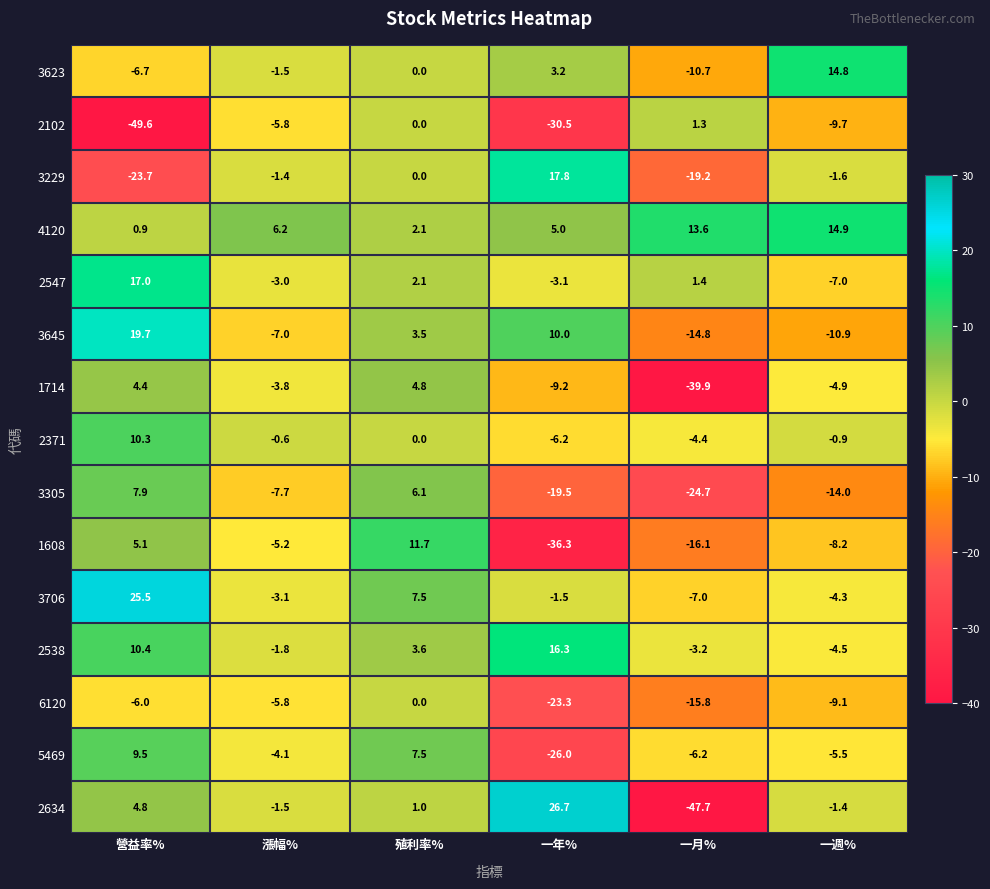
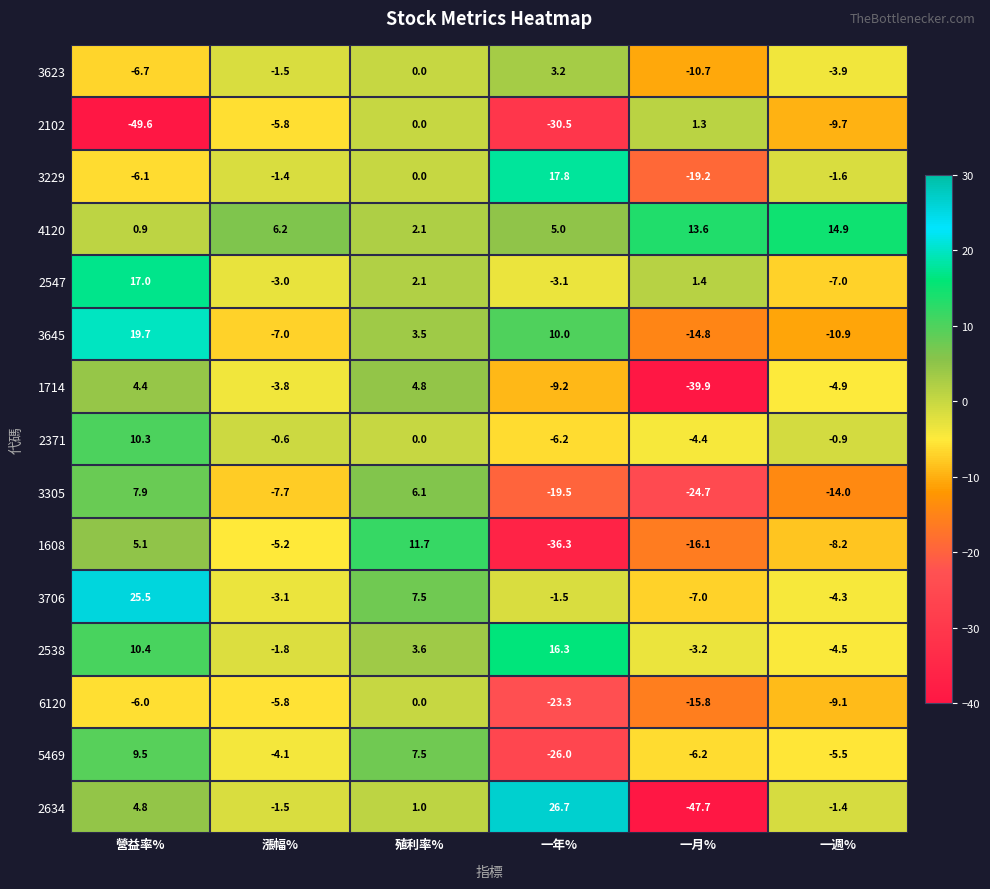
  {
    "3623": {
      "營益率%": -6.7,
      "漲幅%": -1.5,
      "殖利率%": 0.0,
      "一年%": 3.2,
      "一月%": -10.7,
-     "一週%": 14.8
+     "一週%": -3.9
    },
    "2102": {
      "營益率%": -49.6,
      "漲幅%": -5.8,
      "殖利率%": 0.0,
      "一年%": -30.5,
      "一月%": 1.3,
      "一週%": -9.7
    },
    "3229": {
-     "營益率%": -23.7,
+     "營益率%": -6.1,
      "漲幅%": -1.4,
      "殖利率%": 0.0,
      "一年%": 17.8,
      "一月%": -19.2,
      "一週%": -1.6
    },
    "4120": {
      "營益率%": 0.9,
      "漲幅%": 6.2,
      "殖利率%": 2.1,
      "一年%": 5.0,
      "一月%": 13.6,
      "一週%": 14.9
    },
    "2547": {
      "營益率%": 17.0,
      "漲幅%": -3.0,
      "殖利率%": 2.1,
      "一年%": -3.1,
      "一月%": 1.4,
      "一週%": -7.0
    },
    "3645": {
      "營益率%": 19.7,
      "漲幅%": -7.0,
      "殖利率%": 3.5,
      "一年%": 10.0,
      "一月%": -14.8,
      "一週%": -10.9
    },
    "1714": {
      "營益率%": 4.4,
      "漲幅%": -3.8,
      "殖利率%": 4.8,
      "一年%": -9.2,
      "一月%": -39.9,
      "一週%": -4.9
    },
    "2371": {
      "營益率%": 10.3,
      "漲幅%": -0.6,
      "殖利率%": 0.0,
      "一年%": -6.2,
      "一月%": -4.4,
      "一週%": -0.9
    },
    "3305": {
      "營益率%": 7.9,
      "漲幅%": -7.7,
      "殖利率%": 6.1,
      "一年%": -19.5,
      "一月%": -24.7,
      "一週%": -14.0
    },
    "1608": {
      "營益率%": 5.1,
      "漲幅%": -5.2,
      "殖利率%": 11.7,
      "一年%": -36.3,
      "一月%": -16.1,
      "一週%": -8.2
    },
    "3706": {
      "營益率%": 25.5,
      "漲幅%": -3.1,
      "殖利率%": 7.5,
      "一年%": -1.5,
      "一月%": -7.0,
      "一週%": -4.3
    },
    "2538": {
      "營益率%": 10.4,
      "漲幅%": -1.8,
      "殖利率%": 3.6,
      "一年%": 16.3,
      "一月%": -3.2,
      "一週%": -4.5
    },
    "6120": {
      "營益率%": -6.0,
      "漲幅%": -5.8,
      "殖利率%": 0.0,
      "一年%": -23.3,
      "一月%": -15.8,
      "一週%": -9.1
    },
    "5469": {
      "營益率%": 9.5,
      "漲幅%": -4.1,
      "殖利率%": 7.5,
      "一年%": -26.0,
      "一月%": -6.2,
      "一週%": -5.5
    },
    "2634": {
      "營益率%": 4.8,
      "漲幅%": -1.5,
      "殖利率%": 1.0,
      "一年%": 26.7,
      "一月%": -47.7,
      "一週%": -1.4
    }
  }
